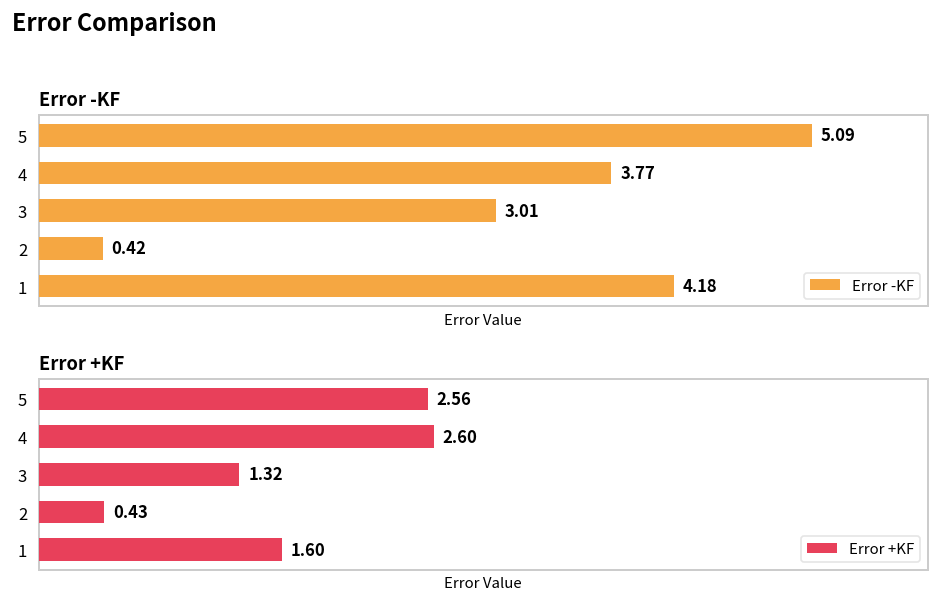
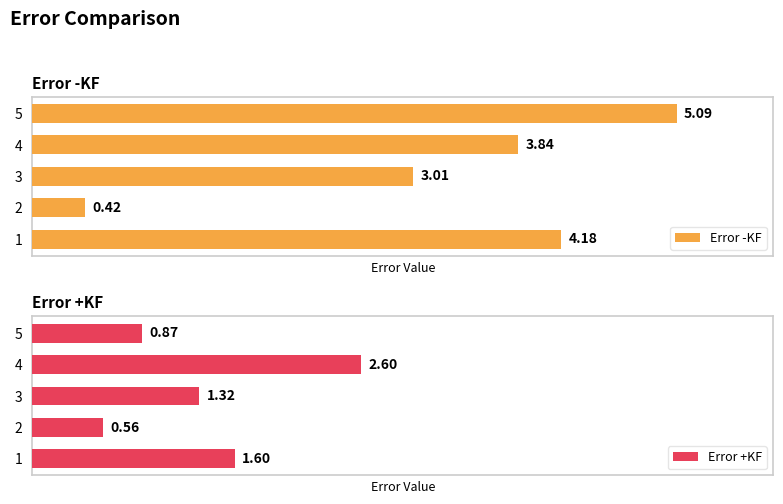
  {
    "Error -KF": {
      "5": 5.09,
-     "4": 3.77,
+     "4": 3.84,
      "3": 3.01,
      "2": 0.42,
      "1": 4.18
    },
    "Error +KF": {
-     "5": 2.56,
+     "5": 0.87,
      "4": 2.60,
      "3": 1.32,
-     "2": 0.43,
+     "2": 0.56,
      "1": 1.60
    }
  }
